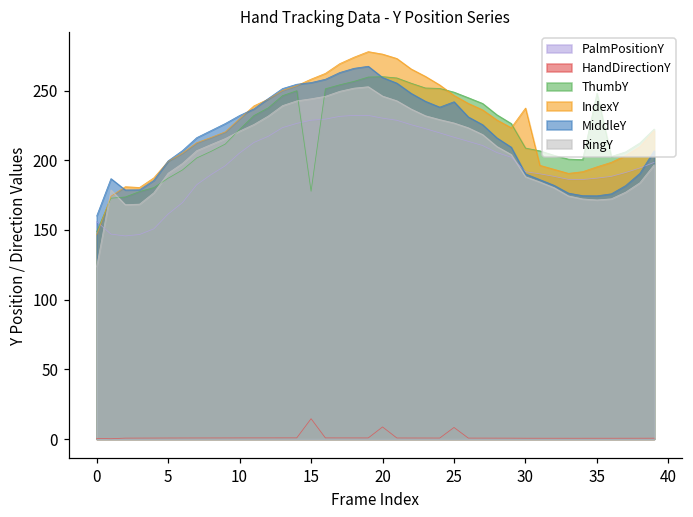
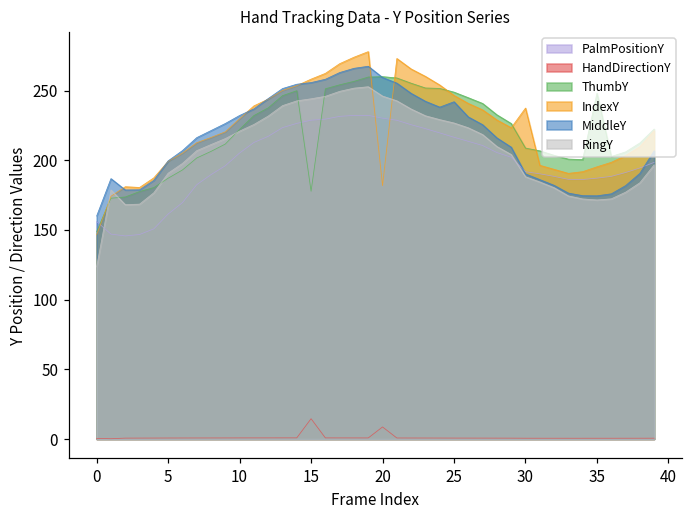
  {
    "HandDirectionY": {
      "0": 0,
      "5": 1,
      "10": 1,
      "15": 15,
      "20": 9,
-     "25": 8,
+     "25": 1,
      "30": 1,
      "35": 1
    },
    "ThumbY": {
      "0": 149,
      "5": 187,
      "15": 178,
      "25": 249,
      "30": 209
    },
    "IndexY": {
      "0": 147,
      "10": 230,
      "15": 258,
-     "20": 276,
+     "20": 182,
      "25": 246,
      "30": 237,
      "35": 195
    },
    "MiddleY": {
      "0": 160,
      "10": 232,
      "15": 256,
      "25": 242,
      "35": 174
    }
  }
